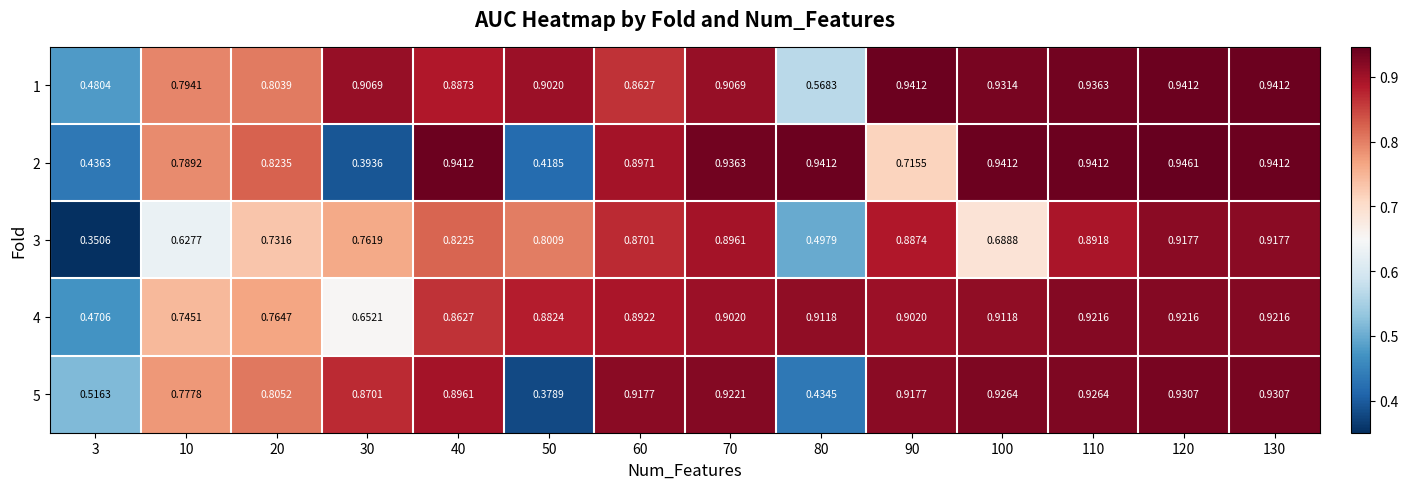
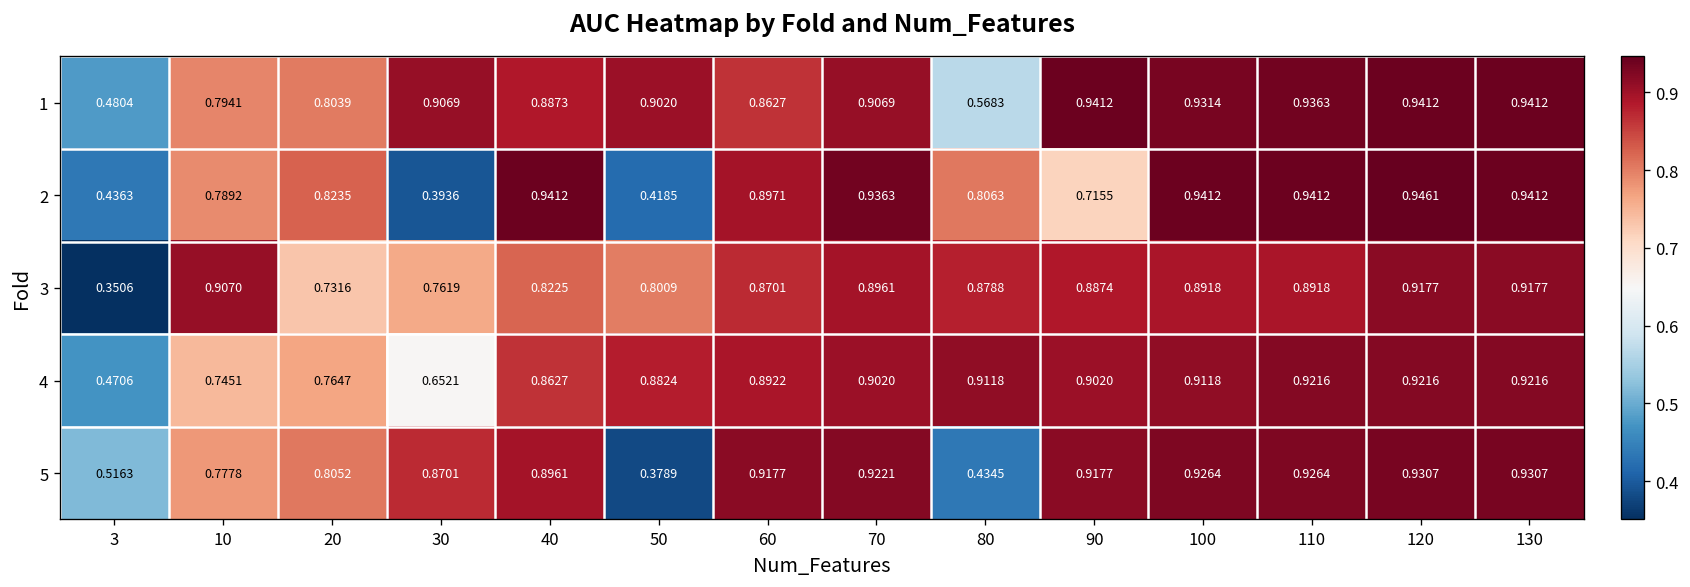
  {
    "1": {
      "3": 0.4804,
      "10": 0.7941,
      "20": 0.8039,
      "30": 0.9069,
      "40": 0.8873,
      "50": 0.9020,
      "60": 0.8627,
      "70": 0.9069,
      "80": 0.5683,
      "90": 0.9412,
      "100": 0.9314,
      "110": 0.9363,
      "120": 0.9412,
      "130": 0.9412
    },
    "2": {
      "3": 0.4363,
      "10": 0.7892,
      "20": 0.8235,
      "30": 0.3936,
      "40": 0.9412,
      "50": 0.4185,
      "60": 0.8971,
      "70": 0.9363,
-     "80": 0.9412,
+     "80": 0.8063,
      "90": 0.7155,
      "100": 0.9412,
      "110": 0.9412,
      "120": 0.9461,
      "130": 0.9412
    },
    "3": {
      "3": 0.3506,
-     "10": 0.6277,
+     "10": 0.9070,
      "20": 0.7316,
      "30": 0.7619,
      "40": 0.8225,
      "50": 0.8009,
      "60": 0.8701,
      "70": 0.8961,
-     "80": 0.4979,
+     "80": 0.8788,
      "90": 0.8874,
-     "100": 0.6888,
+     "100": 0.8918,
      "110": 0.8918,
      "120": 0.9177,
      "130": 0.9177
    },
    "4": {
      "3": 0.4706,
      "10": 0.7451,
      "20": 0.7647,
      "30": 0.6521,
      "40": 0.8627,
      "50": 0.8824,
      "60": 0.8922,
      "70": 0.9020,
      "80": 0.9118,
      "90": 0.9020,
      "100": 0.9118,
      "110": 0.9216,
      "120": 0.9216,
      "130": 0.9216
    },
    "5": {
      "3": 0.5163,
      "10": 0.7778,
      "20": 0.8052,
      "30": 0.8701,
      "40": 0.8961,
      "50": 0.3789,
      "60": 0.9177,
      "70": 0.9221,
      "80": 0.4345,
      "90": 0.9177,
      "100": 0.9264,
      "110": 0.9264,
      "120": 0.9307,
      "130": 0.9307
    }
  }
